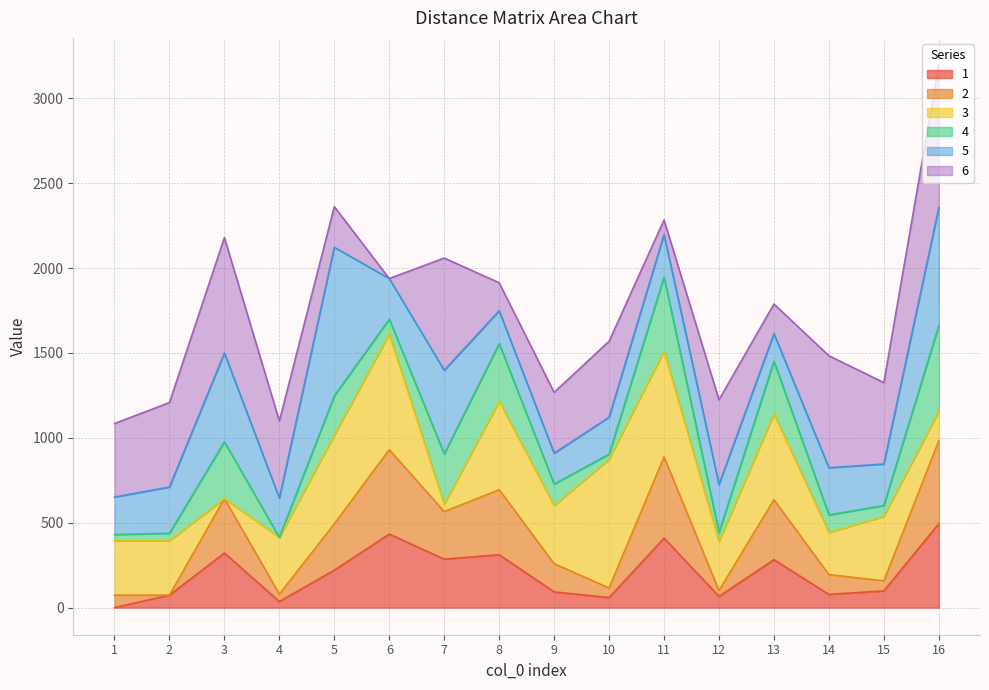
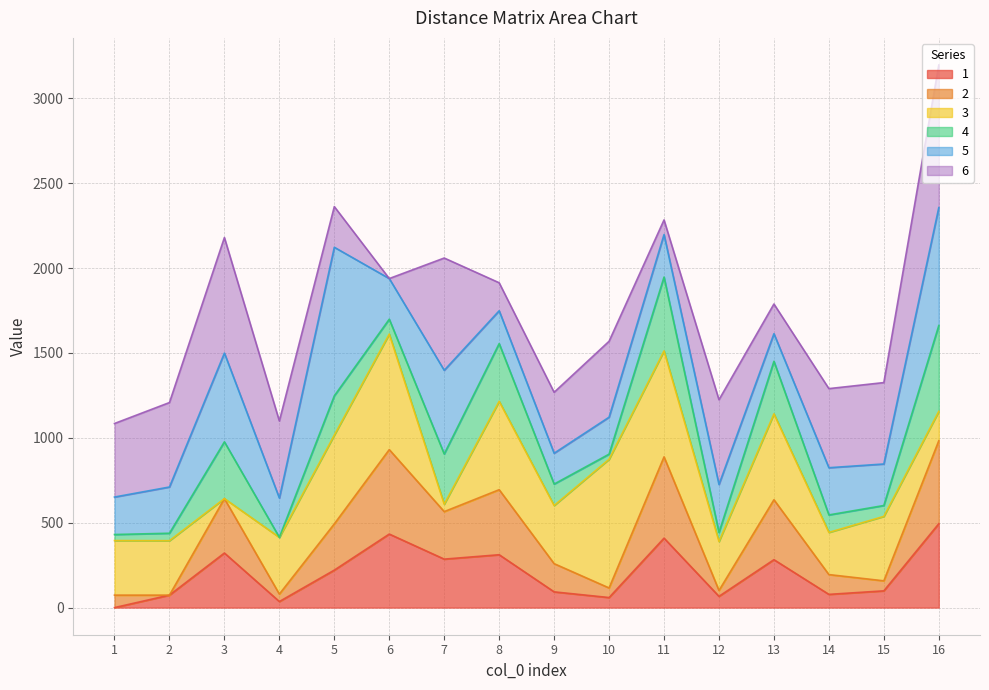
  {
    "3": {
      "1": 320,
      "2": 320,
      "5": 520,
      "6": 680,
      "7": 40,
      "8": 520,
      "9": 340,
      "10": 760,
      "11": 620,
      "12": 290,
      "13": 510,
      "14": 250,
      "15": 380,
      "16": 170
    },
    "4": {
      "1": 40,
      "2": 40,
      "3": 330,
      "5": 230,
      "6": 90,
      "7": 300,
      "8": 340,
      "9": 130,
      "10": 30,
      "11": 430,
      "12": 50,
      "13": 310,
      "14": 100,
      "15": 60,
      "16": 510
    },
    "5": {
      "1": 220,
      "2": 270,
      "3": 520,
      "4": 230,
      "5": 880,
      "7": 490,
      "8": 190,
      "9": 180,
      "10": 220,
      "11": 250,
      "12": 280,
      "13": 160,
      "14": 280,
      "15": 240,
      "16": 690
    },
    "6": {
      "1": 430,
      "2": 500,
      "3": 680,
      "4": 450,
      "5": 240,
      "7": 660,
      "8": 160,
      "9": 360,
      "10": 450,
      "11": 90,
      "12": 500,
      "13": 170,
-     "14": 660,
+     "14": 470,
      "15": 480
    }
  }
